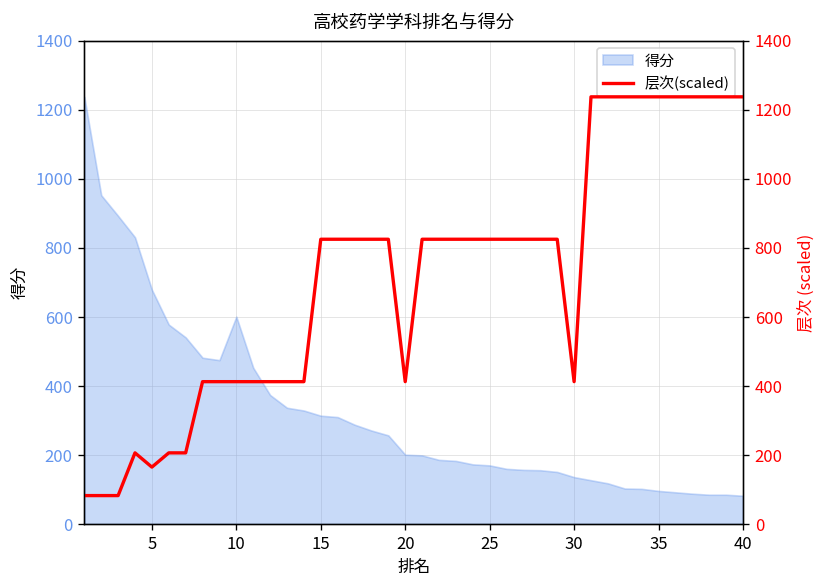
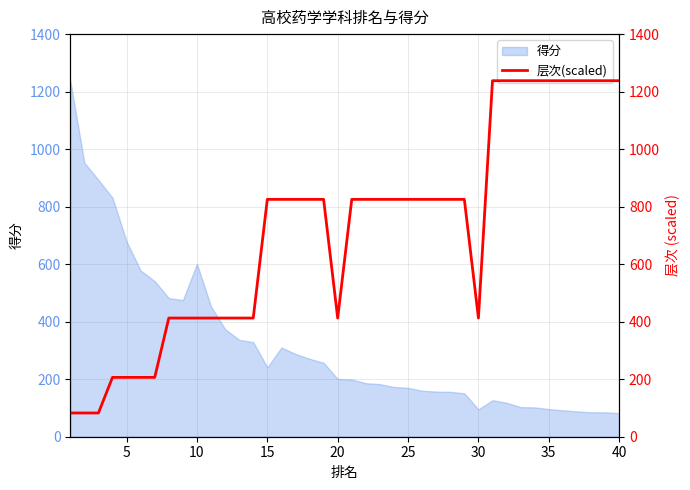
  {
    "得分": {
      "5": 680,
      "10": 600,
-     "15": 310,
+     "15": 240,
      "20": 200,
      "25": 170,
-     "30": 140,
+     "30": 100,
      "35": 100,
      "40": 80
    },
    "层次(scaled)": {
-     "5": 170,
+     "5": 210,
      "10": 410,
      "15": 830,
      "20": 410,
      "25": 830,
      "30": 410,
      "40": 1240
    }
  }
